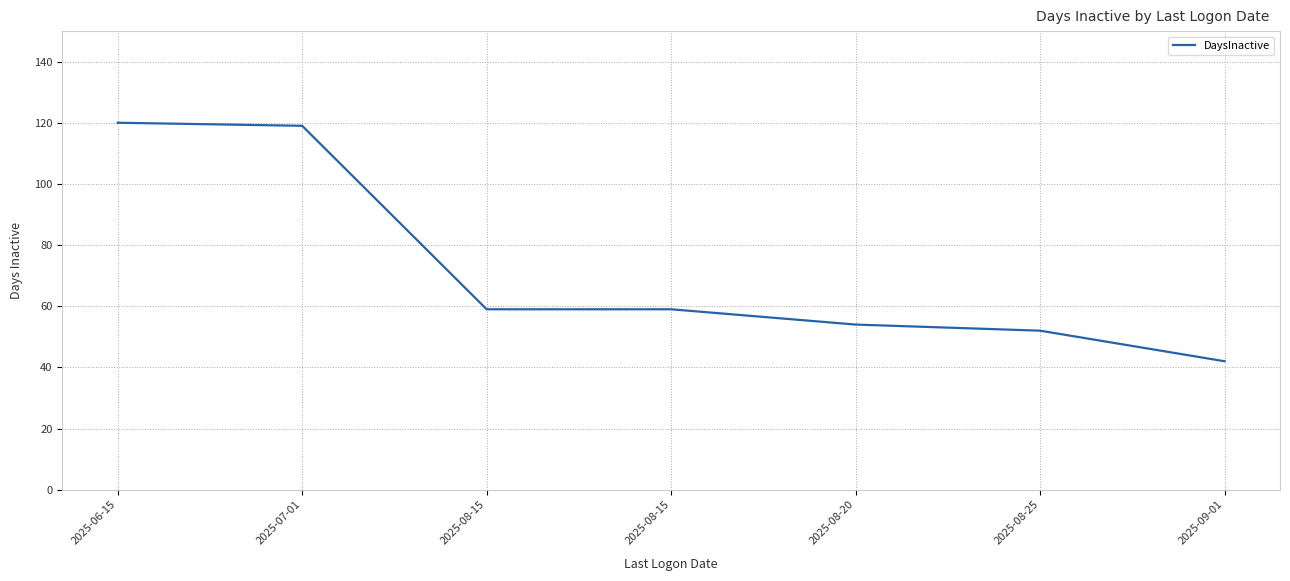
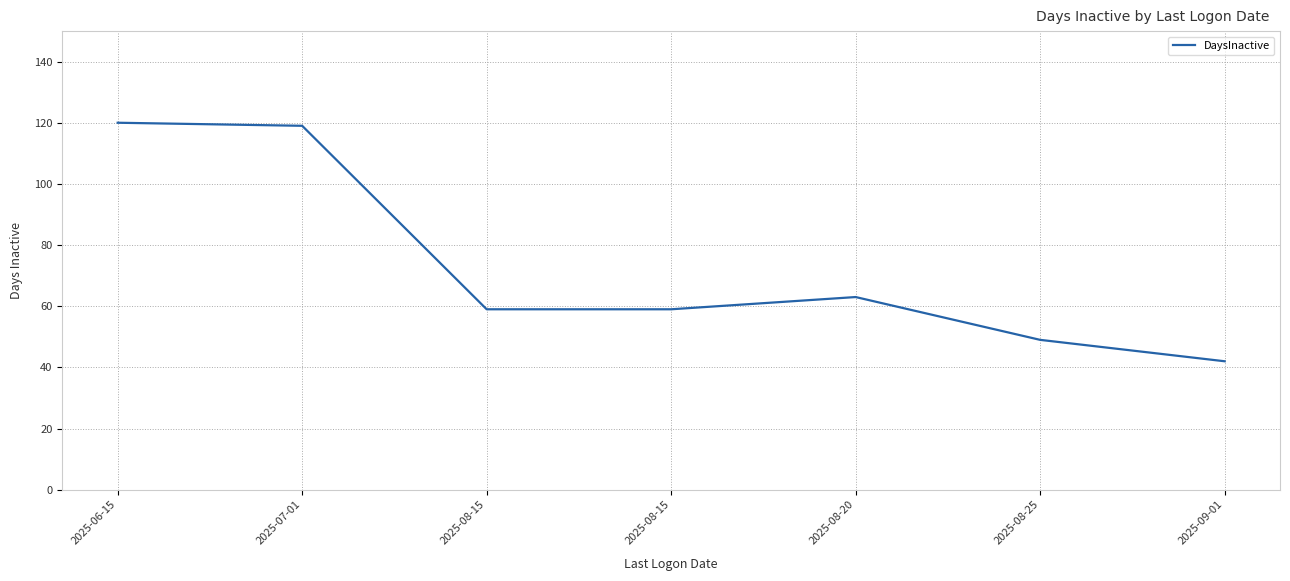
  {
    "2025-06-15": 120,
    "2025-07-01": 119,
-   "2025-08-20": 54,
-   "2025-08-25": 52,
+   "2025-08-20": 63,
+   "2025-08-25": 49,
    "2025-09-01": 42
  }
